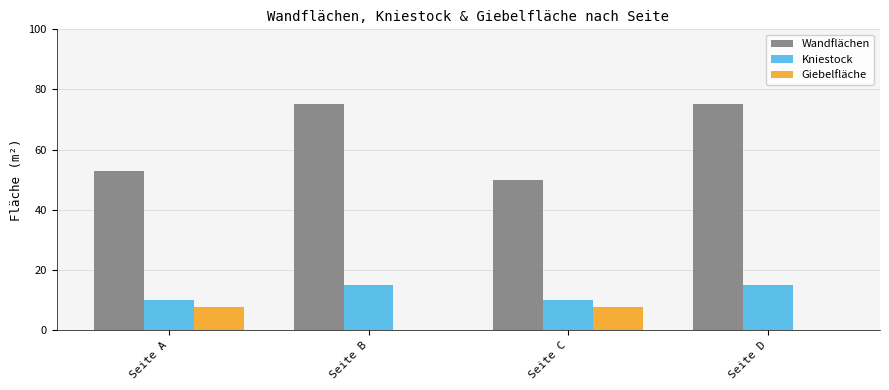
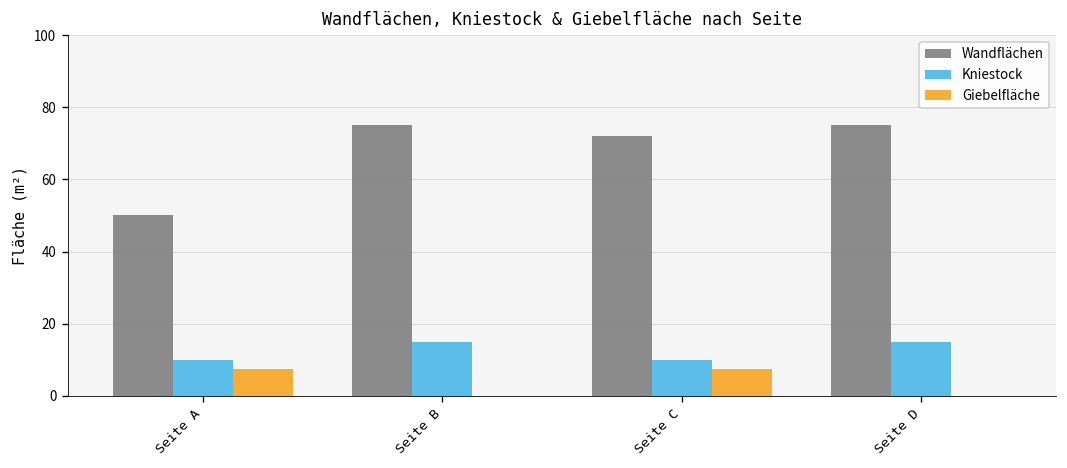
  {
    "Wandflächen": {
-     "Seite A": 53,
+     "Seite A": 50,
      "Seite B": 75,
-     "Seite C": 50,
+     "Seite C": 72,
      "Seite D": 75
    },
    "Kniestock": {
      "Seite A": 10,
      "Seite B": 15,
      "Seite C": 10,
      "Seite D": 15
    },
    "Giebelfläche": {
      "Seite A": 8,
      "Seite B": 0,
      "Seite C": 8,
      "Seite D": 0
    }
  }
